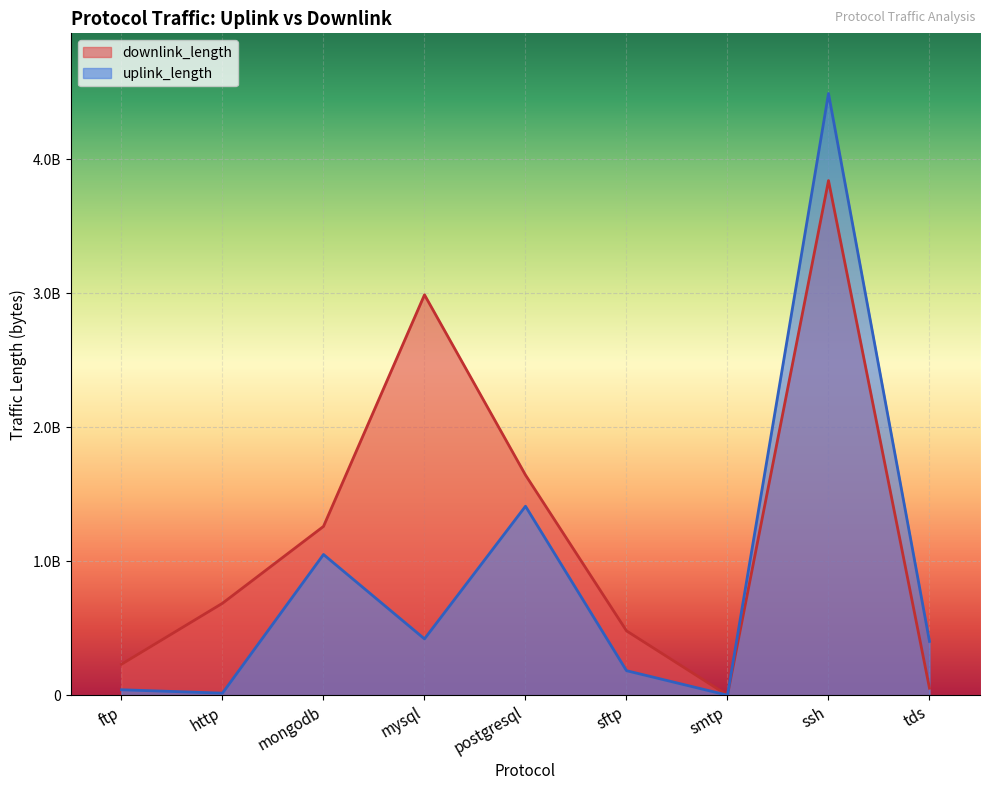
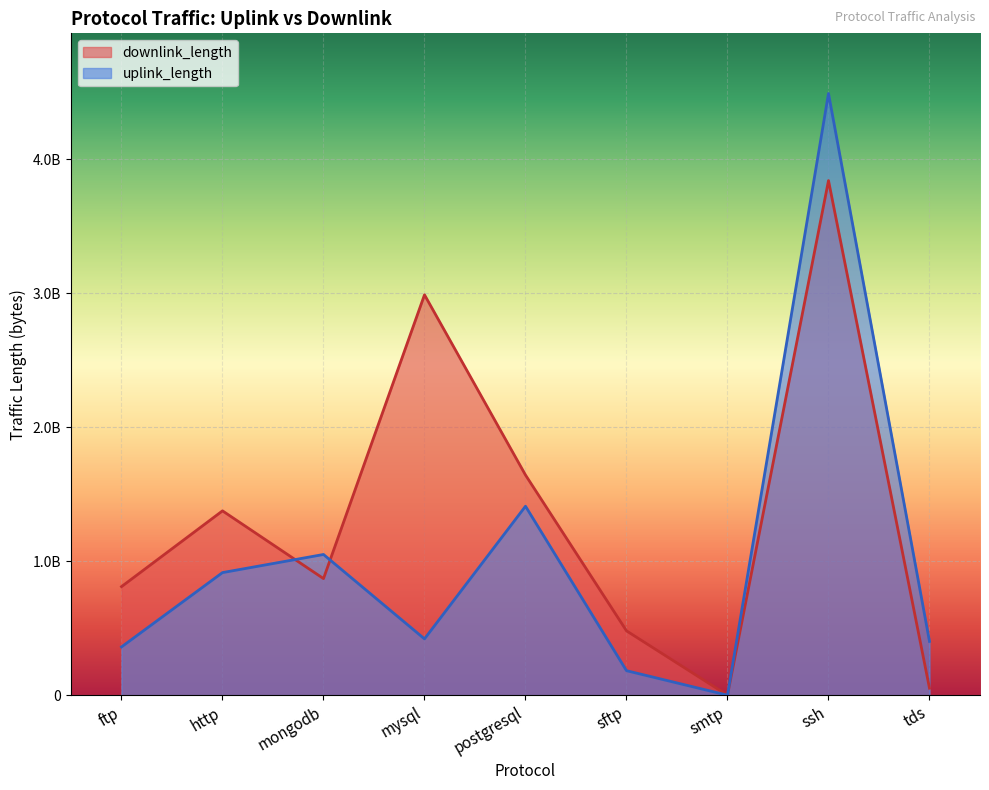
  {
    "downlink_length": {
-     "ftp": 230000000,
-     "http": 690000000,
-     "mongodb": 1260000000,
+     "ftp": 810000000,
+     "http": 1380000000,
+     "mongodb": 870000000,
      "mysql": 2990000000,
      "postgresql": 1640000000,
      "sftp": 480000000,
      "ssh": 3840000000,
      "tds": 50000000
    },
    "uplink_length": {
-     "ftp": 40000000,
-     "http": 20000000,
+     "ftp": 360000000,
+     "http": 910000000,
      "mongodb": 1050000000,
      "mysql": 420000000,
      "postgresql": 1410000000,
      "sftp": 180000000,
      "ssh": 4490000000,
      "tds": 400000000
    }
  }
